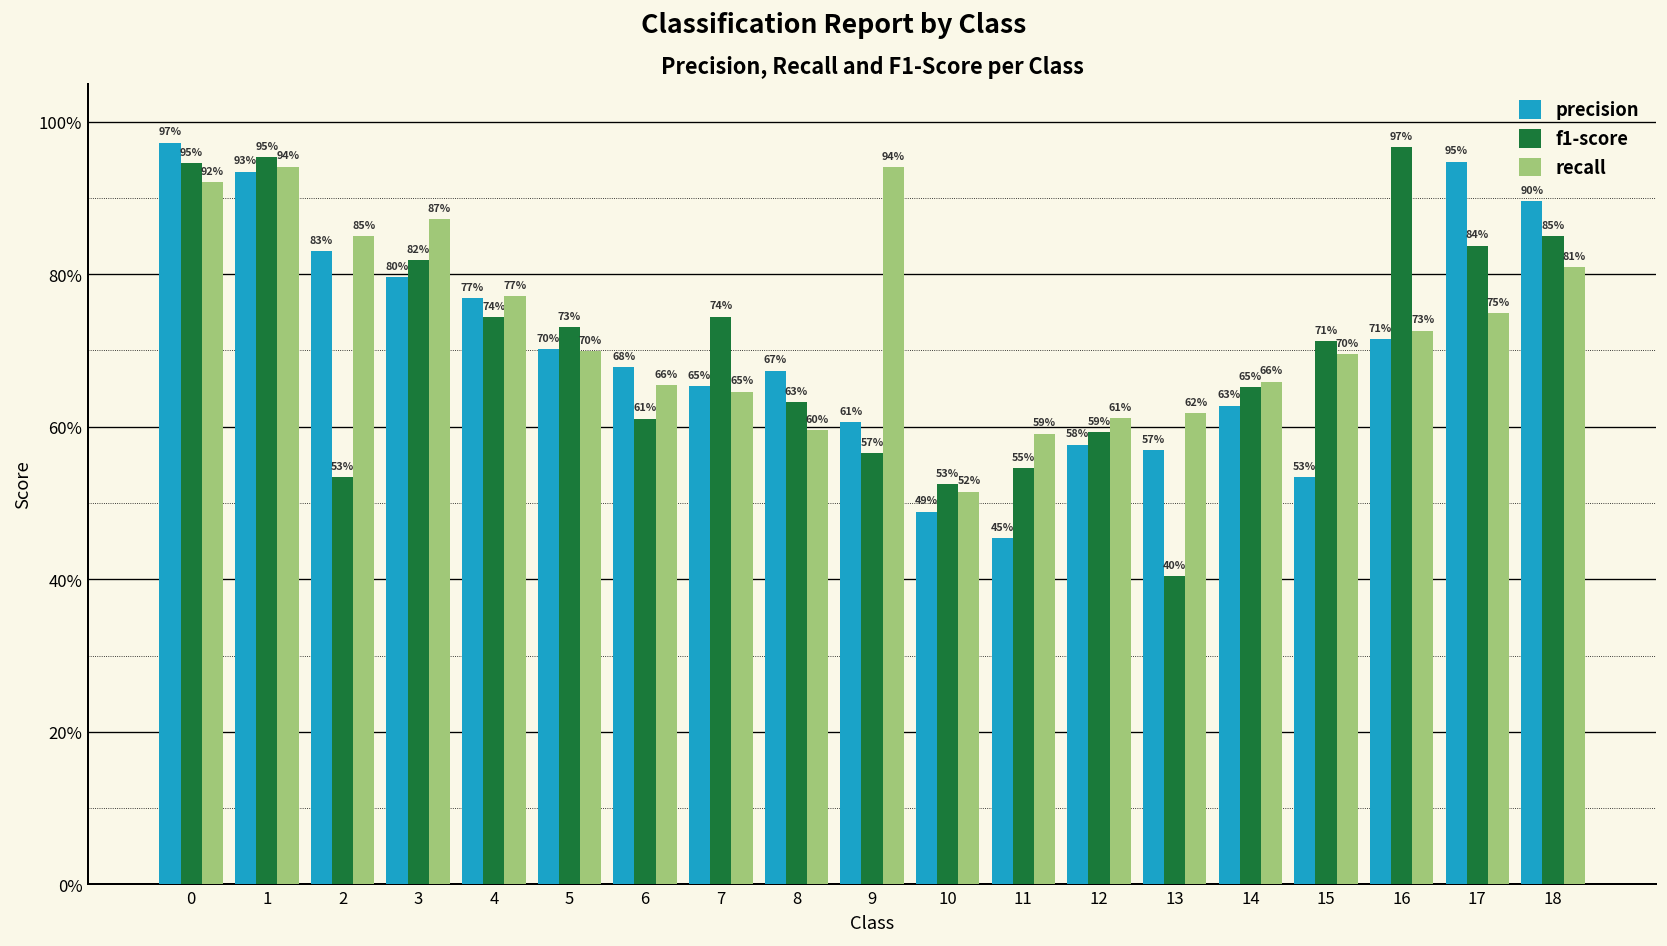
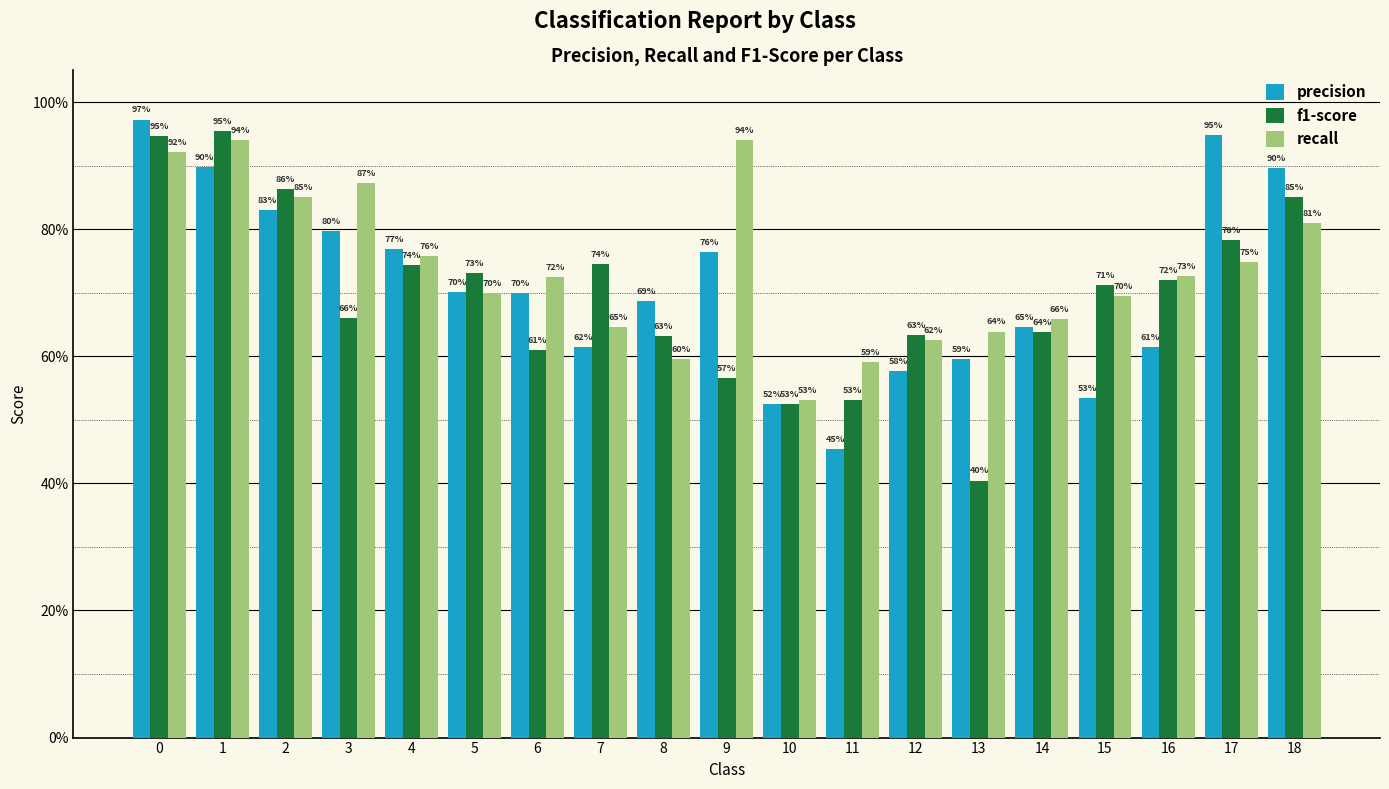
  {
    "precision": {
      "0": "97%",
-     "1": "93%",
+     "1": "90%",
      "2": "83%",
      "3": "80%",
      "4": "77%",
      "5": "70%",
-     "6": "68%",
-     "7": "65%",
-     "8": "67%",
-     "9": "61%",
-     "10": "49%",
+     "6": "70%",
+     "7": "62%",
+     "8": "69%",
+     "9": "76%",
+     "10": "52%",
      "11": "45%",
      "12": "58%",
-     "13": "57%",
-     "14": "63%",
+     "13": "59%",
+     "14": "65%",
      "15": "53%",
-     "16": "71%",
+     "16": "61%",
      "17": "95%",
      "18": "90%"
    },
    "f1-score": {
      "0": "95%",
      "1": "95%",
-     "2": "53%",
-     "3": "82%",
+     "2": "86%",
+     "3": "66%",
      "4": "74%",
      "5": "73%",
      "6": "61%",
      "7": "74%",
      "8": "63%",
      "9": "57%",
      "10": "53%",
-     "11": "55%",
-     "12": "59%",
+     "11": "53%",
+     "12": "63%",
      "13": "40%",
-     "14": "65%",
+     "14": "64%",
      "15": "71%",
-     "16": "97%",
-     "17": "84%",
+     "16": "72%",
+     "17": "78%",
      "18": "85%"
    },
    "recall": {
      "0": "92%",
      "1": "94%",
      "2": "85%",
      "3": "87%",
-     "4": "77%",
+     "4": "76%",
      "5": "70%",
-     "6": "66%",
+     "6": "72%",
      "7": "65%",
      "8": "60%",
      "9": "94%",
-     "10": "52%",
+     "10": "53%",
      "11": "59%",
-     "12": "61%",
-     "13": "62%",
+     "12": "62%",
+     "13": "64%",
      "14": "66%",
      "15": "70%",
      "16": "73%",
      "17": "75%",
      "18": "81%"
    }
  }
